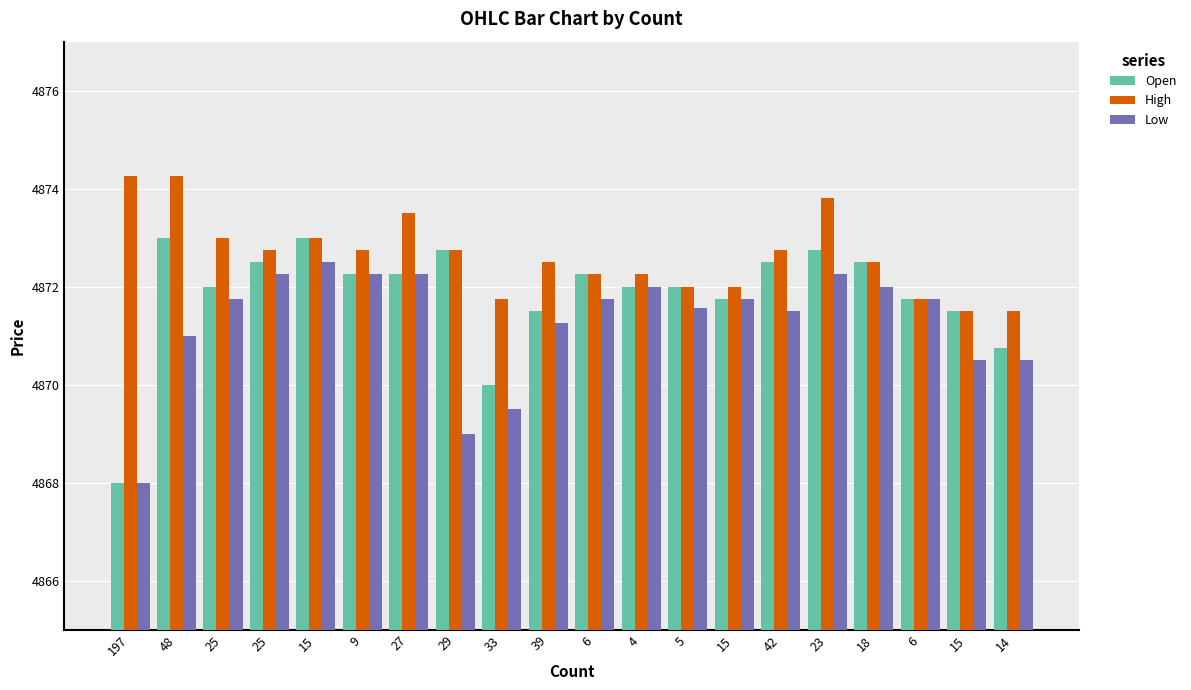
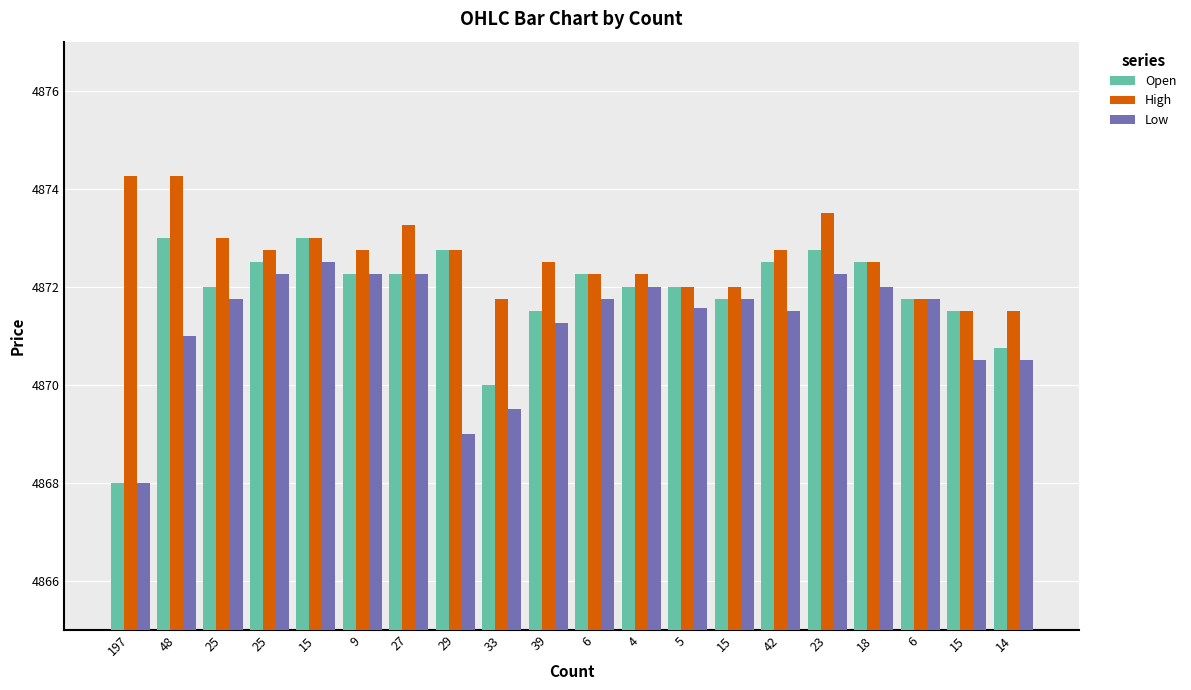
  {
    "Open": {
      "197": 4868.0,
      "48": 4873.0,
      "9": 4872.3,
      "27": 4872.3,
      "29": 4872.8,
      "33": 4870.0,
      "39": 4871.5,
      "4": 4872.0,
      "5": 4872.0,
      "42": 4872.5,
      "23": 4872.8,
      "18": 4872.5,
      "14": 4870.8
    },
    "High": {
      "197": 4874.3,
      "48": 4874.3,
      "9": 4872.8,
-     "27": 4873.5,
+     "27": 4873.3,
      "29": 4872.8,
      "33": 4871.8,
      "39": 4872.5,
      "4": 4872.3,
      "5": 4872.0,
      "42": 4872.8,
-     "23": 4873.8,
+     "23": 4873.5,
      "18": 4872.5,
      "14": 4871.5
    },
    "Low": {
      "197": 4868.0,
      "48": 4871.0,
      "9": 4872.3,
      "27": 4872.3,
      "29": 4869.0,
      "33": 4869.5,
      "39": 4871.3,
      "4": 4872.0,
      "5": 4871.6,
      "42": 4871.5,
      "23": 4872.3,
      "18": 4872.0,
      "14": 4870.5
    }
  }
